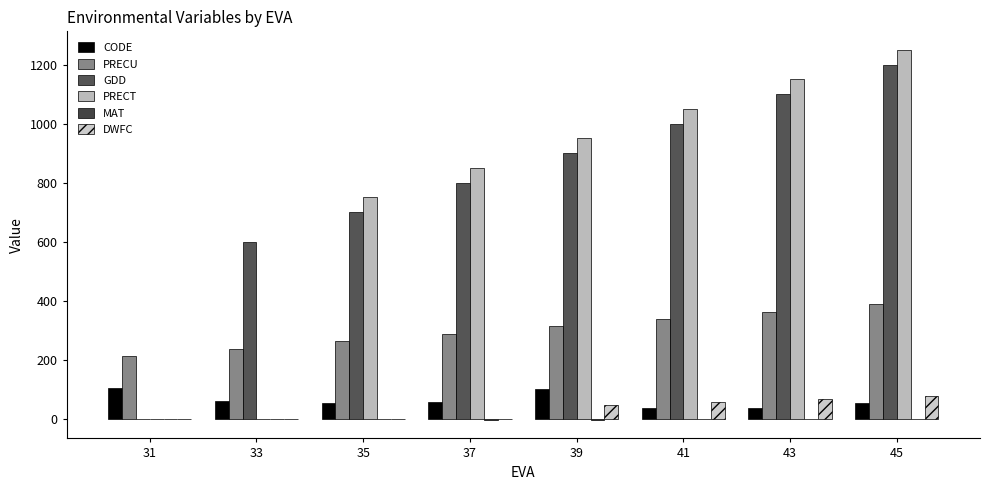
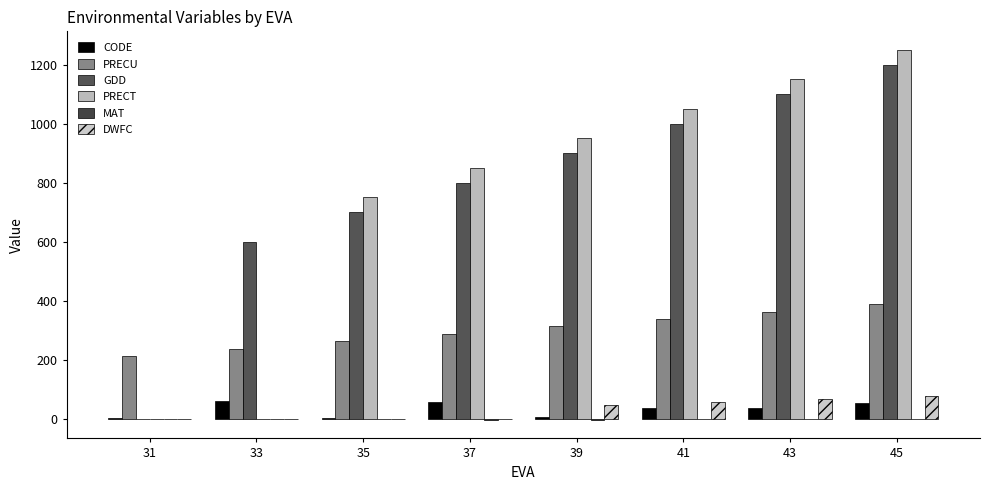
  {
    "CODE": {
-     "31": 100,
+     "31": 0,
      "33": 60,
-     "35": 50,
+     "35": 0,
      "37": 60,
-     "39": 100,
+     "39": 10,
      "41": 40,
      "43": 40,
      "45": 50
    },
    "PRECU": {
      "31": 210,
      "33": 240,
      "35": 260,
      "37": 290,
      "39": 310,
      "41": 340,
      "43": 360,
      "45": 390
    }
  }
